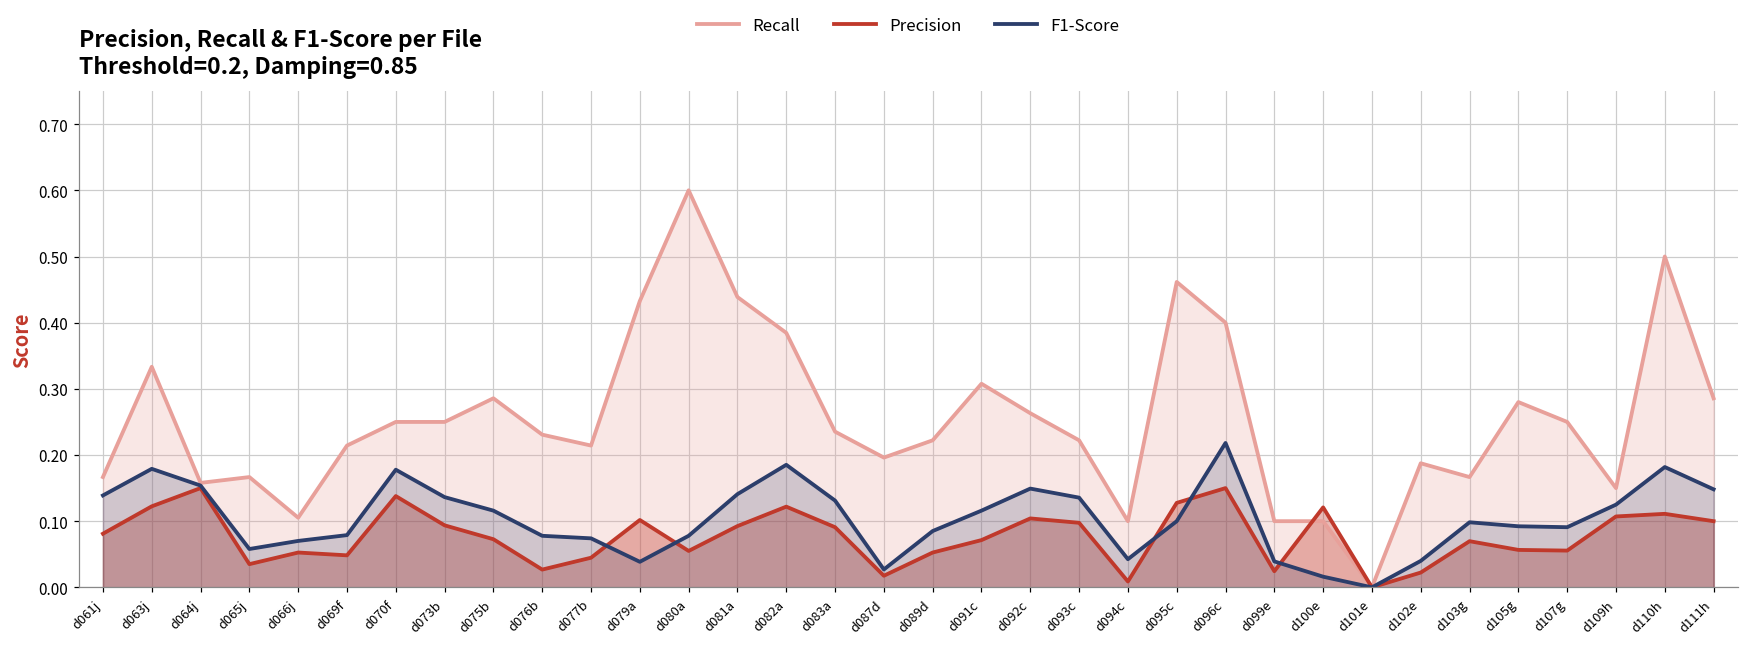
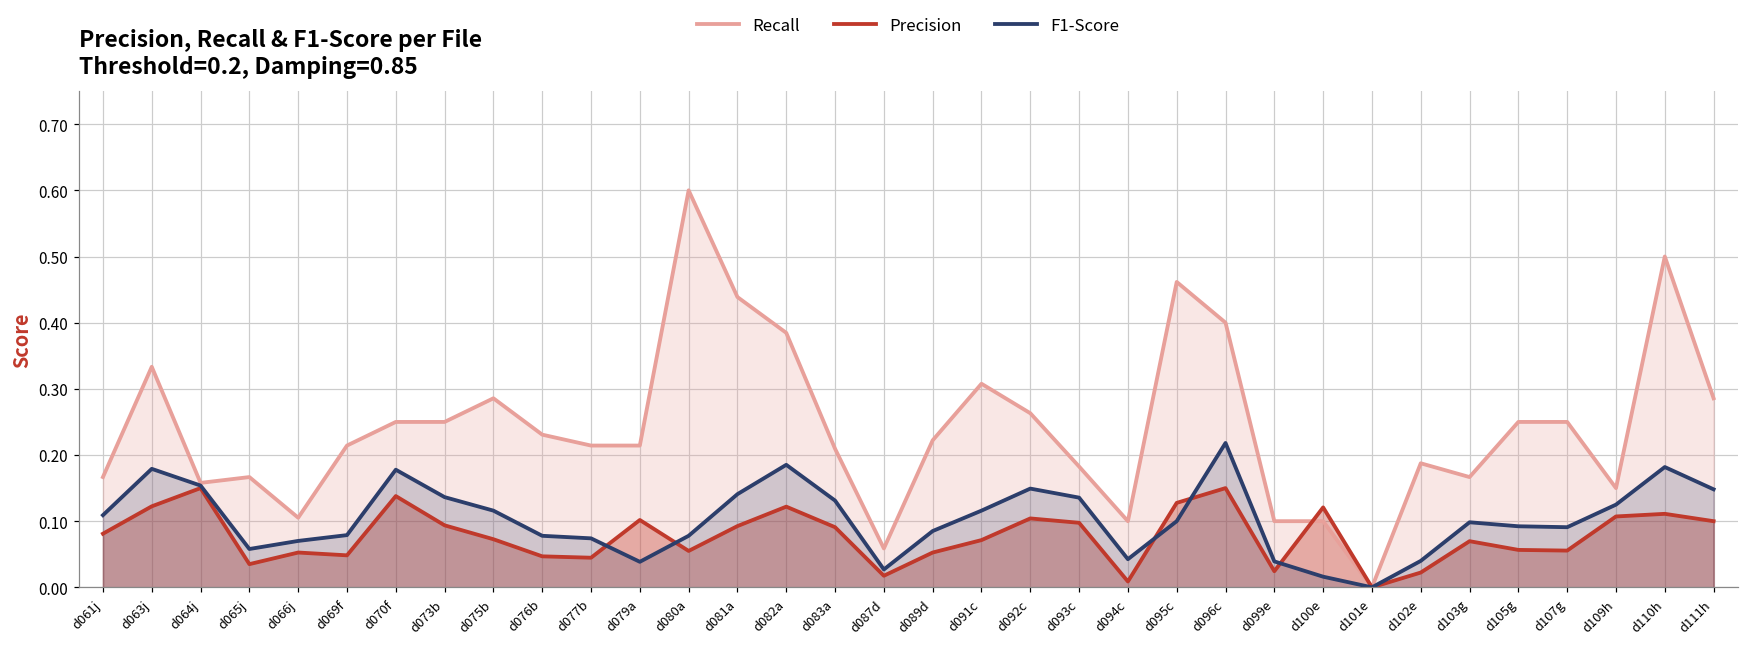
  {
    "Recall": {
      "d061j": 0.17,
      "d063j": 0.33,
      "d065j": 0.17,
      "d066j": 0.11,
      "d069f": 0.21,
      "d070f": 0.25,
      "d073b": 0.25,
      "d075b": 0.29,
      "d076b": 0.23,
      "d077b": 0.21,
-     "d079a": 0.43,
+     "d079a": 0.21,
      "d080a": 0.60,
      "d081a": 0.44,
      "d082a": 0.38,
-     "d083a": 0.24,
-     "d087d": 0.20,
+     "d083a": 0.21,
+     "d087d": 0.06,
      "d089d": 0.22,
      "d091c": 0.31,
      "d092c": 0.26,
-     "d093c": 0.22,
+     "d093c": 0.18,
      "d094c": 0.10,
      "d095c": 0.46,
      "d096c": 0.40,
      "d099e": 0.10,
      "d100e": 0.10,
      "d102e": 0.19,
      "d103g": 0.17,
-     "d105g": 0.28,
+     "d105g": 0.25,
      "d107g": 0.25,
      "d109h": 0.15,
      "d110h": 0.50,
      "d111h": 0.29
    },
    "Precision": {
      "d061j": 0.08,
      "d063j": 0.12,
      "d065j": 0.04,
      "d066j": 0.05,
      "d069f": 0.05,
      "d070f": 0.14,
      "d073b": 0.09,
      "d075b": 0.07,
-     "d076b": 0.03,
+     "d076b": 0.05,
      "d077b": 0.04,
      "d079a": 0.10,
      "d080a": 0.06,
      "d081a": 0.09,
      "d082a": 0.12,
      "d083a": 0.09,
      "d087d": 0.02,
      "d089d": 0.05,
      "d091c": 0.07,
      "d092c": 0.10,
      "d093c": 0.10,
      "d094c": 0.01,
      "d095c": 0.13,
      "d096c": 0.15,
      "d099e": 0.02,
      "d100e": 0.12,
      "d102e": 0.02,
      "d103g": 0.07,
      "d105g": 0.06,
      "d107g": 0.06,
      "d109h": 0.11,
      "d110h": 0.11,
      "d111h": 0.10
    },
    "F1-Score": {
-     "d061j": 0.14,
+     "d061j": 0.11,
      "d063j": 0.18,
      "d065j": 0.06,
      "d066j": 0.07,
      "d069f": 0.08,
      "d070f": 0.18,
      "d073b": 0.14,
      "d075b": 0.12,
      "d076b": 0.08,
      "d077b": 0.07,
      "d079a": 0.04,
      "d080a": 0.08,
      "d081a": 0.14,
      "d082a": 0.19,
      "d083a": 0.13,
      "d087d": 0.03,
      "d089d": 0.09,
      "d091c": 0.12,
      "d092c": 0.15,
      "d093c": 0.14,
      "d094c": 0.04,
      "d095c": 0.10,
      "d096c": 0.22,
      "d099e": 0.04,
      "d100e": 0.02,
      "d102e": 0.04,
      "d103g": 0.10,
      "d105g": 0.09,
      "d107g": 0.09,
      "d109h": 0.13,
      "d110h": 0.18,
      "d111h": 0.15
    }
  }
